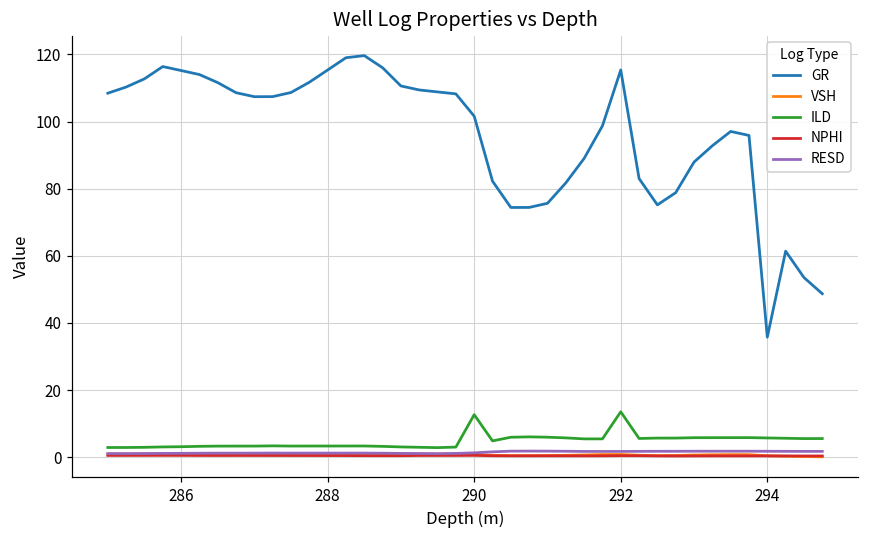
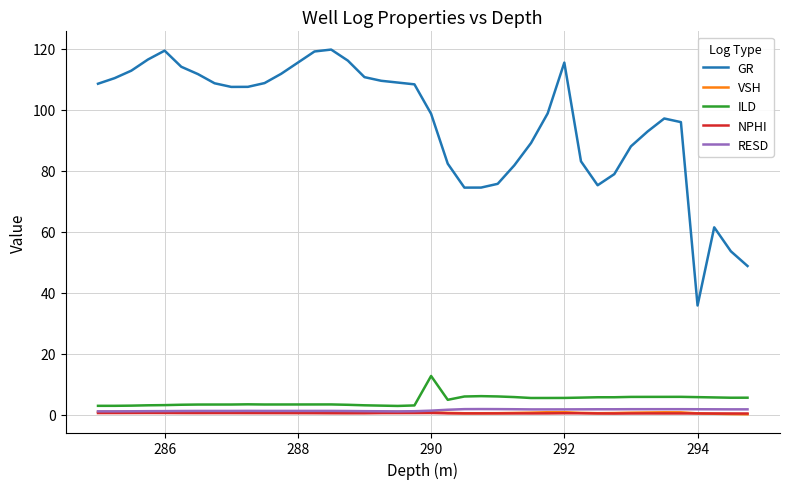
  {
    "GR": {
-     "286": 115,
+     "286": 119,
      "288": 115,
-     "290": 102,
+     "290": 99,
      "292": 115,
      "294": 36
    },
    "ILD": {
      "286": 3,
      "288": 3,
      "290": 13,
-     "292": 14,
+     "292": 5,
      "294": 6
    },
    "RESD": {
      "292": 2,
      "294": 2
    }
  }
